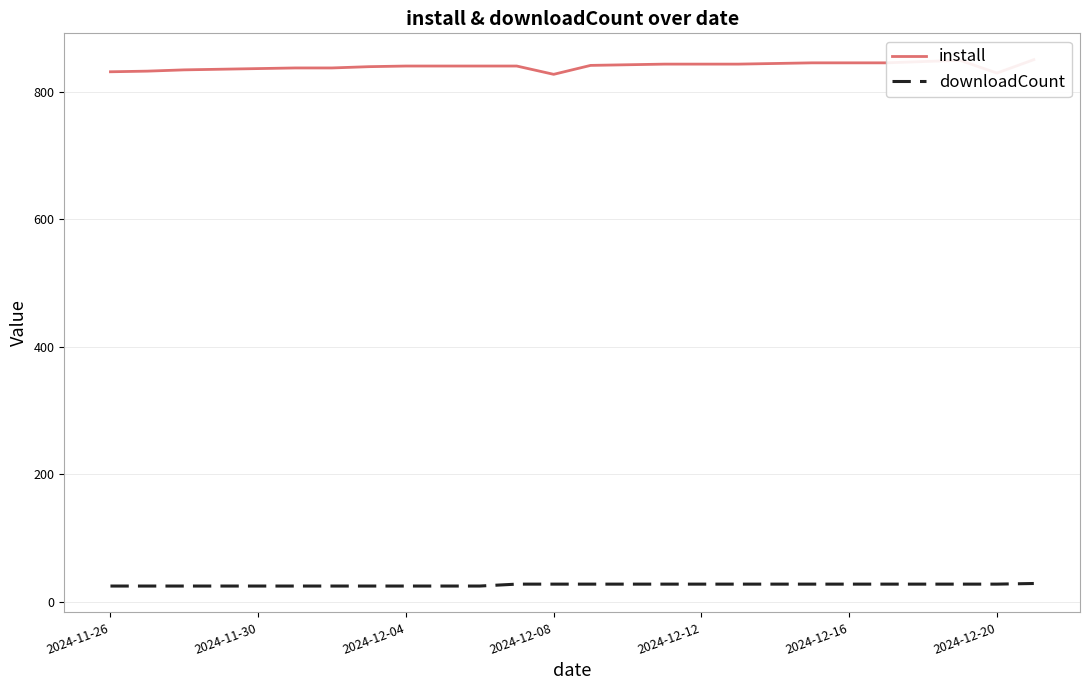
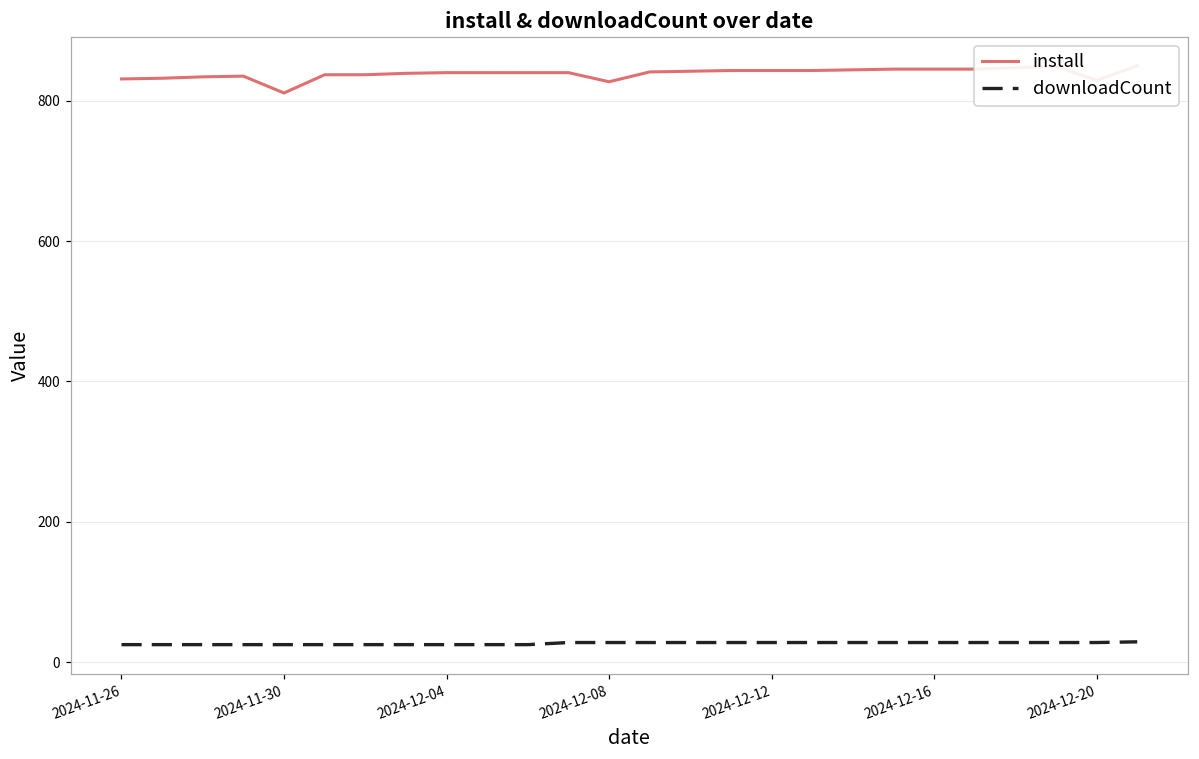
  {
    "install": {
      "2024-11-26": 830,
-     "2024-11-30": 840,
+     "2024-11-30": 810,
      "2024-12-04": 840,
      "2024-12-08": 830,
      "2024-12-12": 840,
      "2024-12-16": 850
    },
    "downloadCount": {
      "2024-11-26": 30,
      "2024-11-30": 30,
      "2024-12-04": 30,
      "2024-12-08": 30,
      "2024-12-12": 30,
      "2024-12-16": 30,
      "2024-12-20": 30
    }
  }
